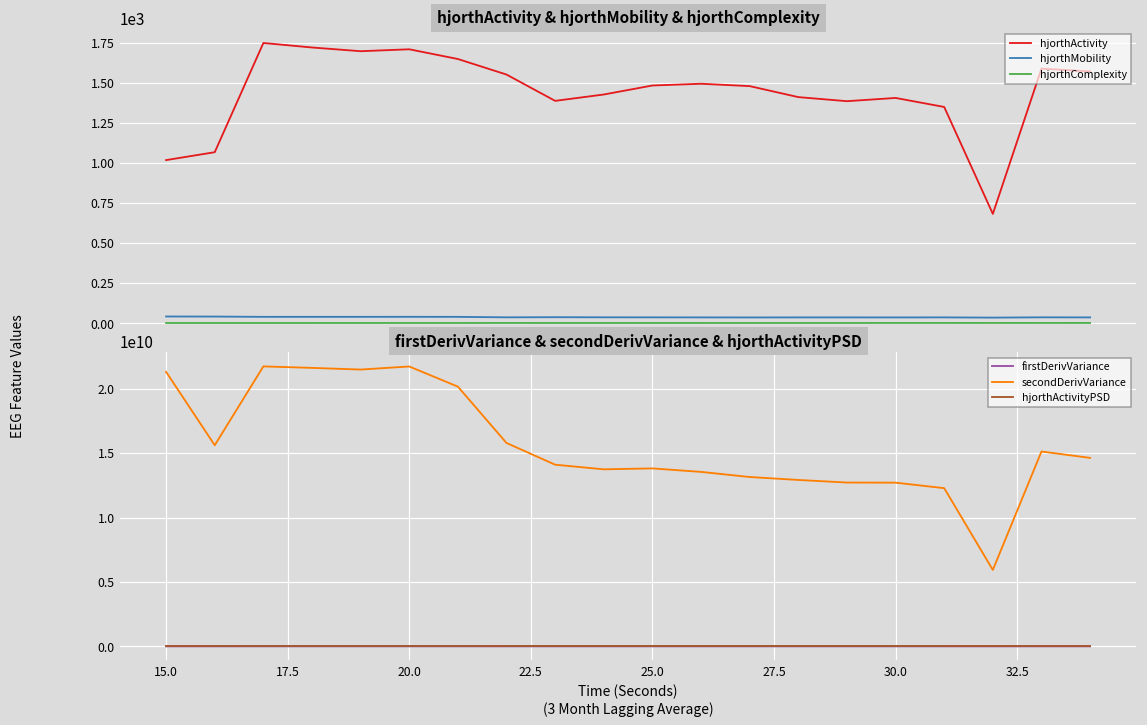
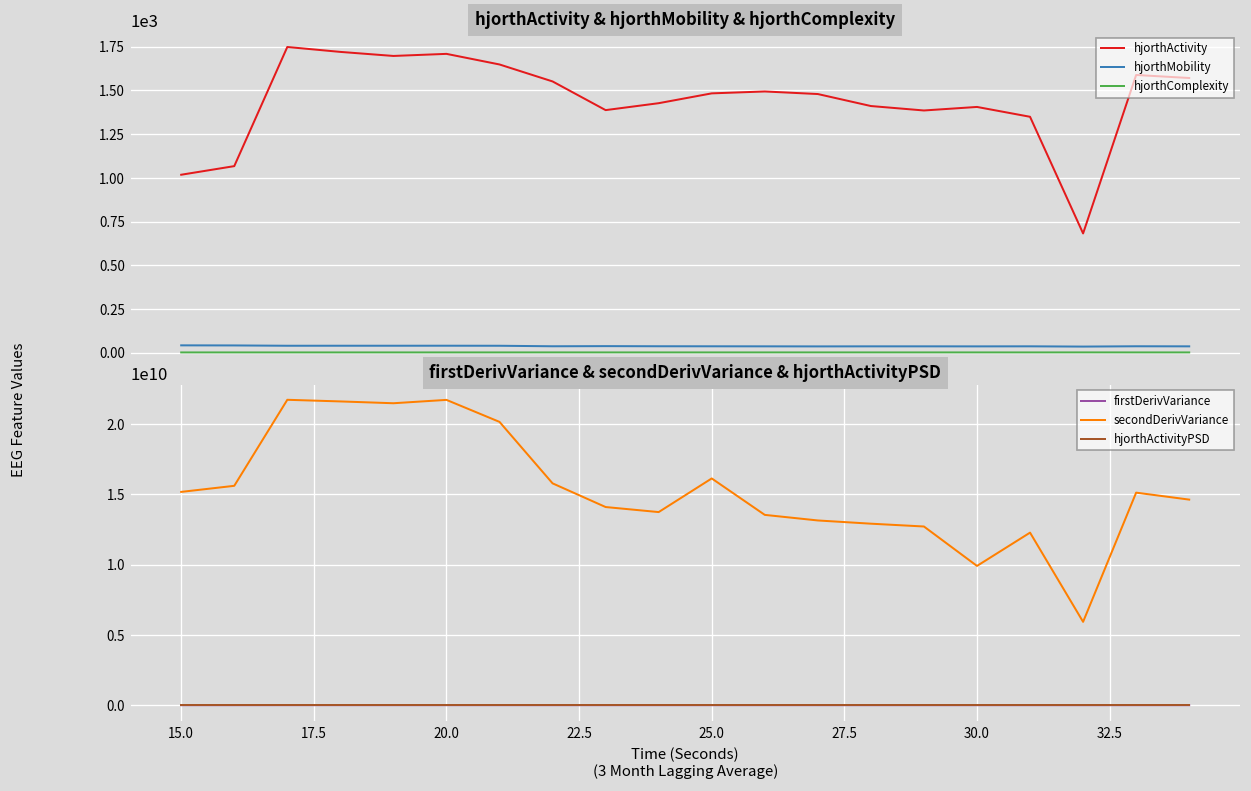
  {
    "firstDerivVariance & secondDerivVariance & hjorthActivityPSD": {
      "hjorthActivityPSD": {
        "15.0": 0,
        "20.0": 0,
        "25.0": 0,
        "30.0": 0
      },
      "secondDerivVariance": {
-       "15.0": 21300000000,
+       "15.0": 15200000000,
        "20.0": 21700000000,
-       "25.0": 13800000000,
-       "30.0": 12700000000
+       "25.0": 16100000000,
+       "30.0": 9900000000
      }
    }
  }
